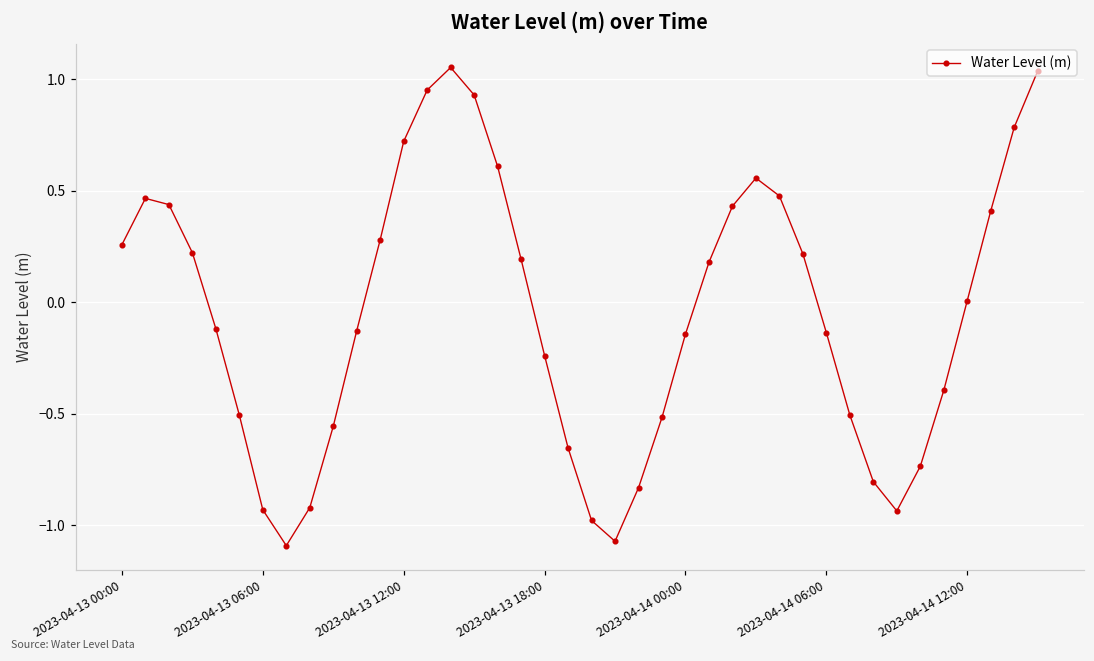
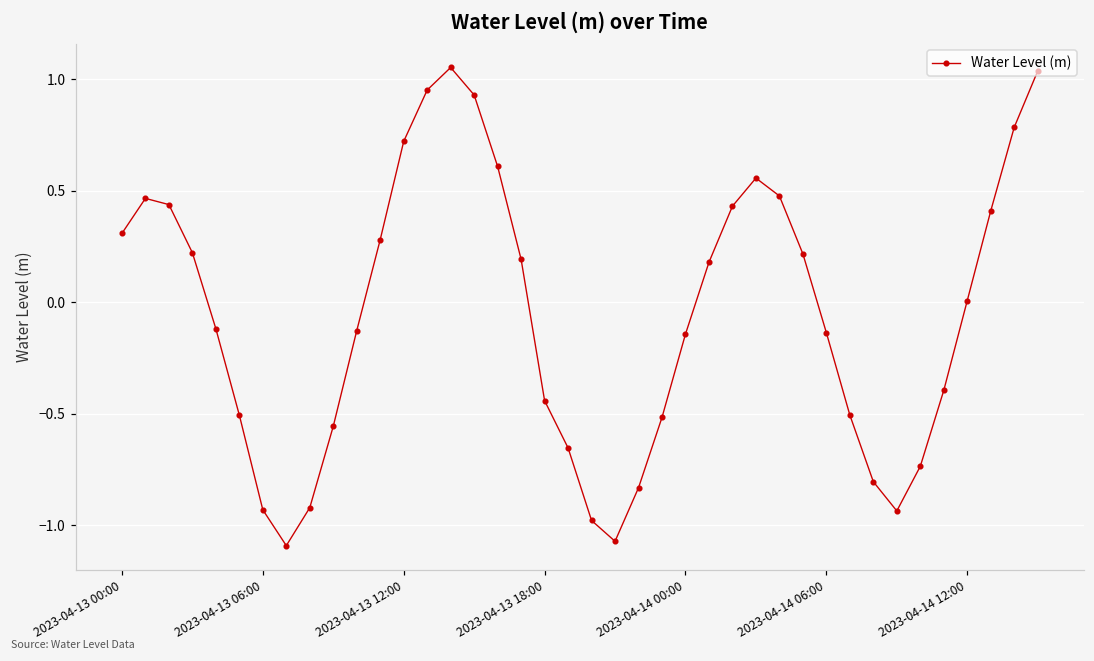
  {
-   "2023-04-13 00:00": 0.26,
+   "2023-04-13 00:00": 0.31,
    "2023-04-13 06:00": -0.93,
    "2023-04-13 12:00": 0.72,
-   "2023-04-13 18:00": -0.24,
+   "2023-04-13 18:00": -0.44,
    "2023-04-14 00:00": -0.14,
    "2023-04-14 06:00": -0.14,
    "2023-04-14 12:00": 0.01
  }
